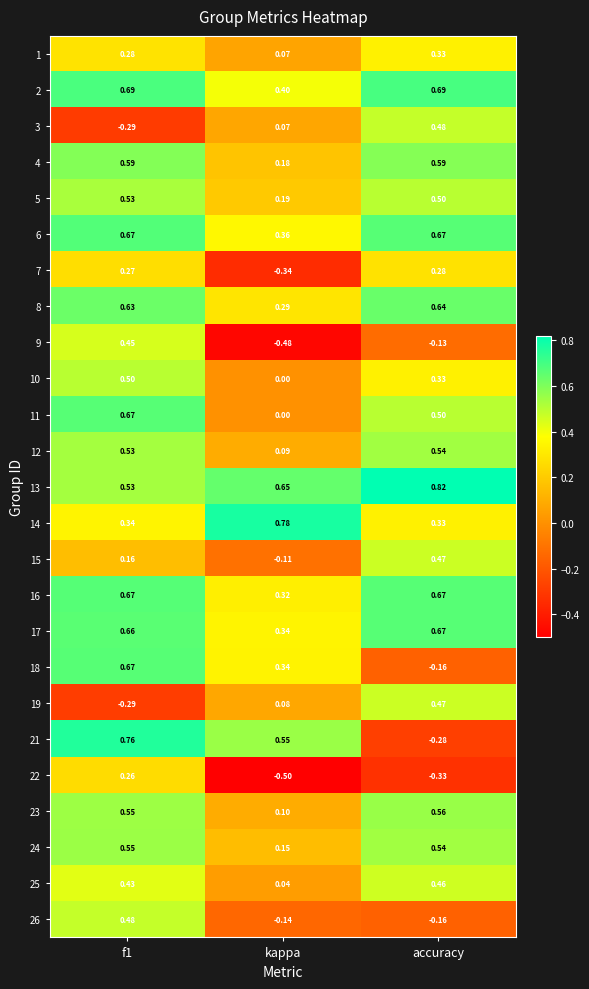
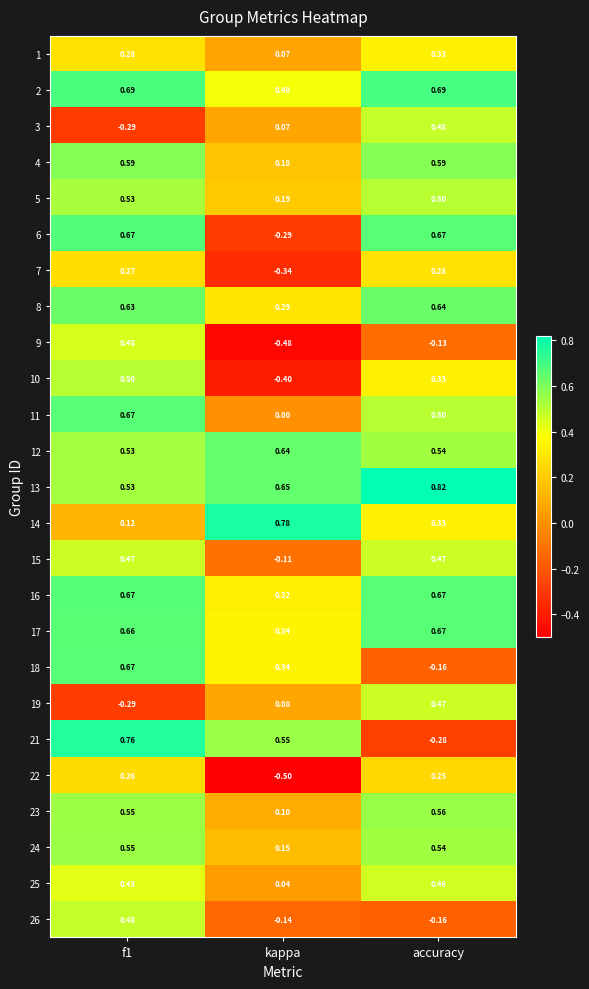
  {
    "1": {
      "f1": 0.28,
      "kappa": 0.07,
      "accuracy": 0.33
    },
    "2": {
      "f1": 0.69,
      "kappa": 0.40,
      "accuracy": 0.69
    },
    "3": {
      "f1": -0.29,
      "kappa": 0.07,
      "accuracy": 0.48
    },
    "4": {
      "f1": 0.59,
      "kappa": 0.18,
      "accuracy": 0.59
    },
    "5": {
      "f1": 0.53,
      "kappa": 0.19,
      "accuracy": 0.50
    },
    "6": {
      "f1": 0.67,
-     "kappa": 0.36,
+     "kappa": -0.29,
      "accuracy": 0.67
    },
    "7": {
      "f1": 0.27,
      "kappa": -0.34,
      "accuracy": 0.28
    },
    "8": {
      "f1": 0.63,
      "kappa": 0.29,
      "accuracy": 0.64
    },
    "9": {
      "f1": 0.45,
      "kappa": -0.48,
      "accuracy": -0.13
    },
    "10": {
      "f1": 0.50,
-     "kappa": 0.00,
+     "kappa": -0.40,
      "accuracy": 0.33
    },
    "11": {
      "f1": 0.67,
      "kappa": 0.00,
      "accuracy": 0.50
    },
    "12": {
      "f1": 0.53,
-     "kappa": 0.09,
+     "kappa": 0.64,
      "accuracy": 0.54
    },
    "13": {
      "f1": 0.53,
      "kappa": 0.65,
      "accuracy": 0.82
    },
    "14": {
-     "f1": 0.34,
+     "f1": 0.12,
      "kappa": 0.78,
      "accuracy": 0.33
    },
    "15": {
-     "f1": 0.16,
+     "f1": 0.47,
      "kappa": -0.11,
      "accuracy": 0.47
    },
    "16": {
      "f1": 0.67,
      "kappa": 0.32,
      "accuracy": 0.67
    },
    "17": {
      "f1": 0.66,
      "kappa": 0.34,
      "accuracy": 0.67
    },
    "18": {
      "f1": 0.67,
      "kappa": 0.34,
      "accuracy": -0.16
    },
    "19": {
      "f1": -0.29,
      "kappa": 0.08,
      "accuracy": 0.47
    },
    "21": {
      "f1": 0.76,
      "kappa": 0.55,
      "accuracy": -0.28
    },
    "22": {
      "f1": 0.26,
      "kappa": -0.50,
-     "accuracy": -0.33
+     "accuracy": 0.25
    },
    "23": {
      "f1": 0.55,
      "kappa": 0.10,
      "accuracy": 0.56
    },
    "24": {
      "f1": 0.55,
      "kappa": 0.15,
      "accuracy": 0.54
    },
    "25": {
      "f1": 0.43,
      "kappa": 0.04,
      "accuracy": 0.46
    },
    "26": {
      "f1": 0.48,
      "kappa": -0.14,
      "accuracy": -0.16
    }
  }
